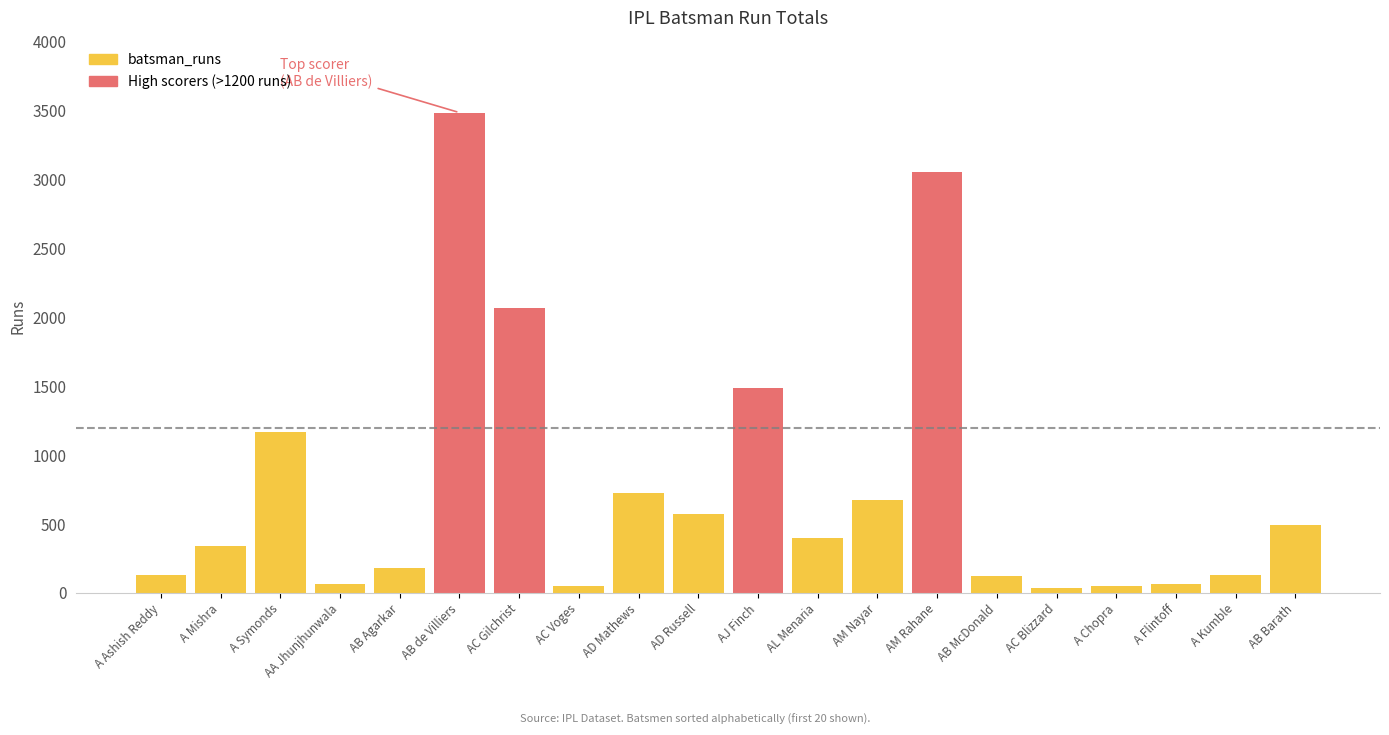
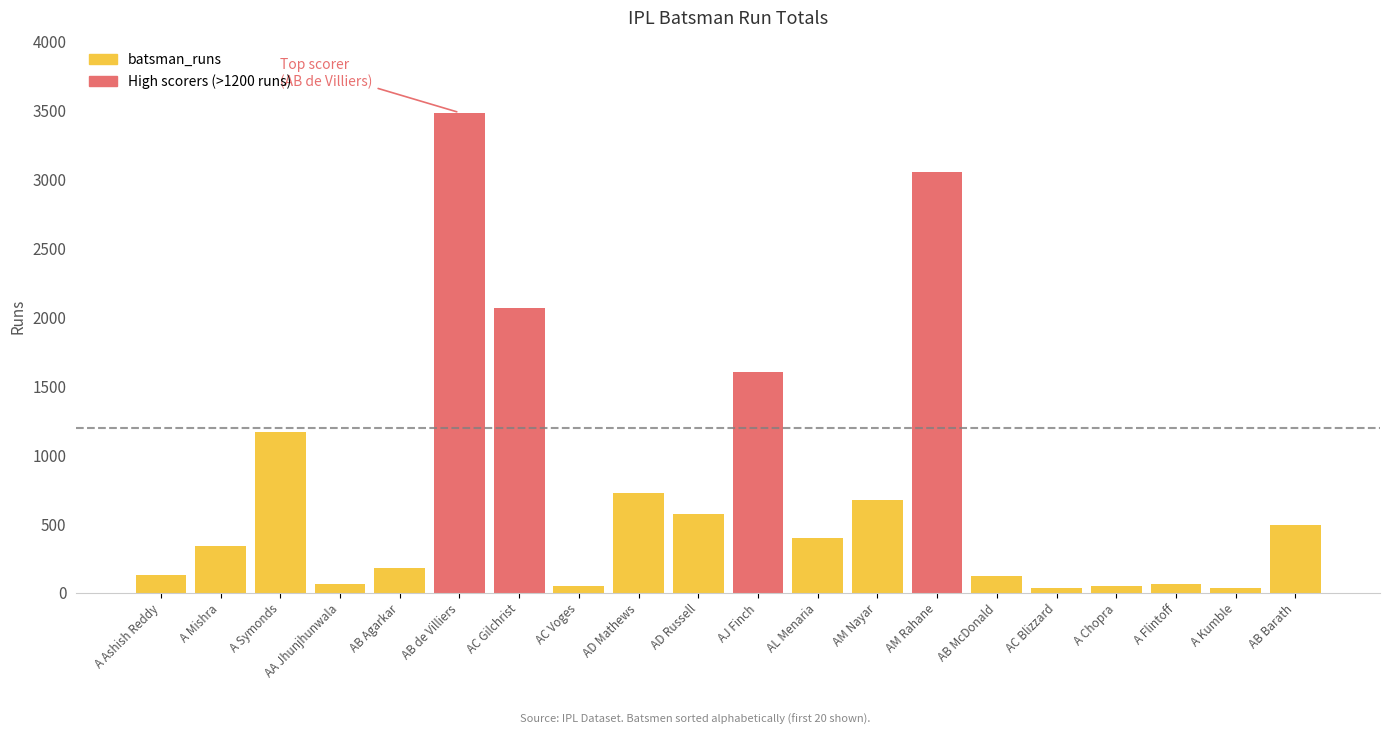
  {
    "A Ashish Reddy": 130,
    "A Mishra": 340,
    "A Symonds": 1160,
    "AA Jhunjhunwala": 60,
    "AB Agarkar": 180,
    "AB de Villiers": 3490,
    "AC Gilchrist": 2070,
    "AC Voges": 50,
    "AD Mathews": 720,
    "AD Russell": 570,
-   "AJ Finch": 1490,
+   "AJ Finch": 1600,
    "AL Menaria": 400,
    "AM Nayar": 670,
    "AM Rahane": 3060,
    "AB McDonald": 120,
    "AC Blizzard": 40,
    "A Chopra": 50,
    "A Flintoff": 60,
-   "A Kumble": 130,
+   "A Kumble": 40,
    "AB Barath": 500
  }
